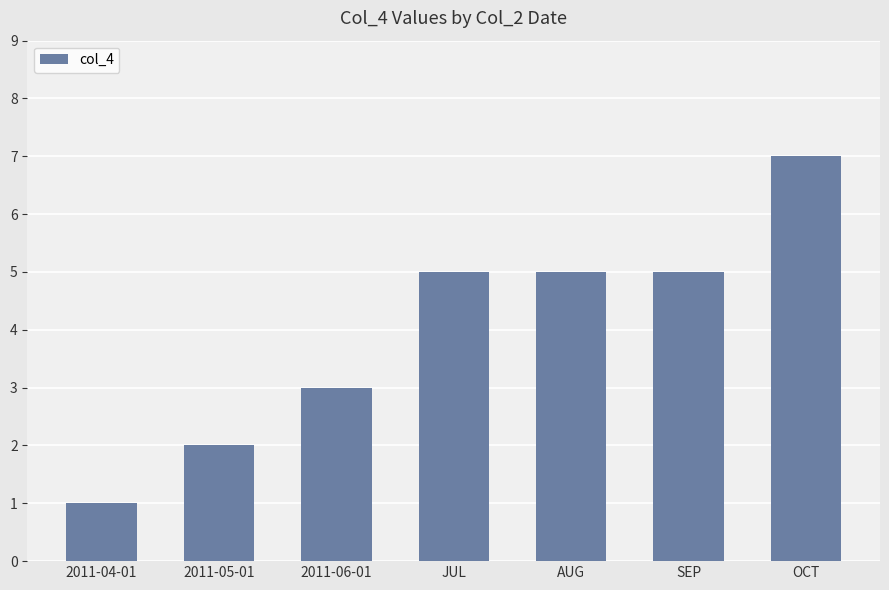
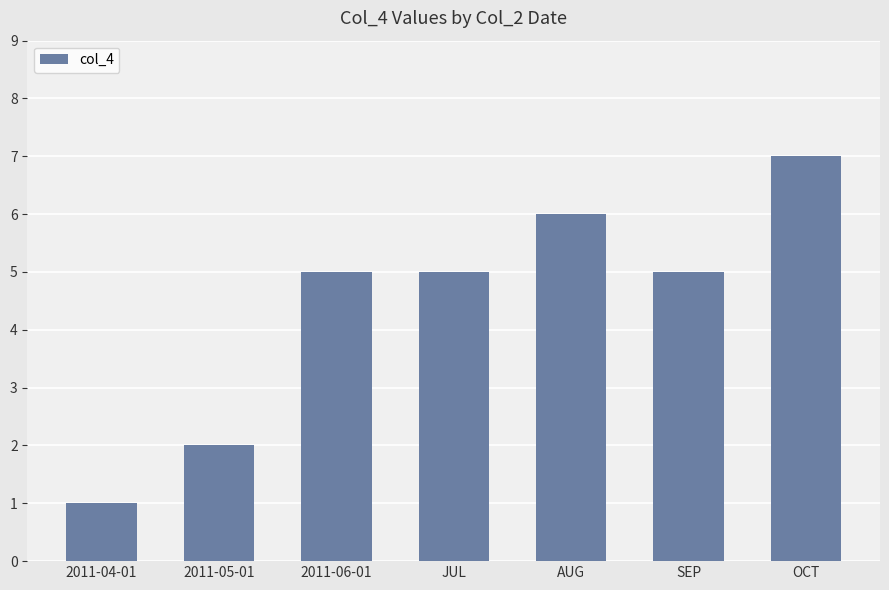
  {
    "2011-04-01": 1,
    "2011-05-01": 2,
-   "2011-06-01": 3,
+   "2011-06-01": 5,
    "JUL": 5,
-   "AUG": 5,
+   "AUG": 6,
    "SEP": 5,
    "OCT": 7
  }
